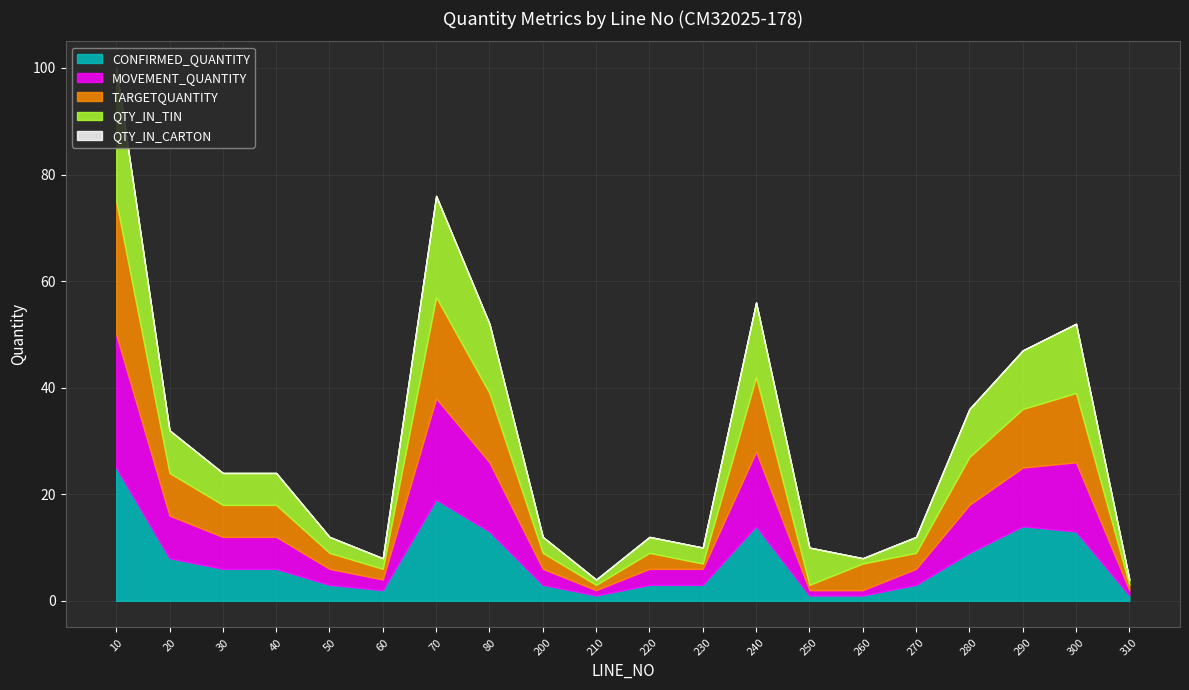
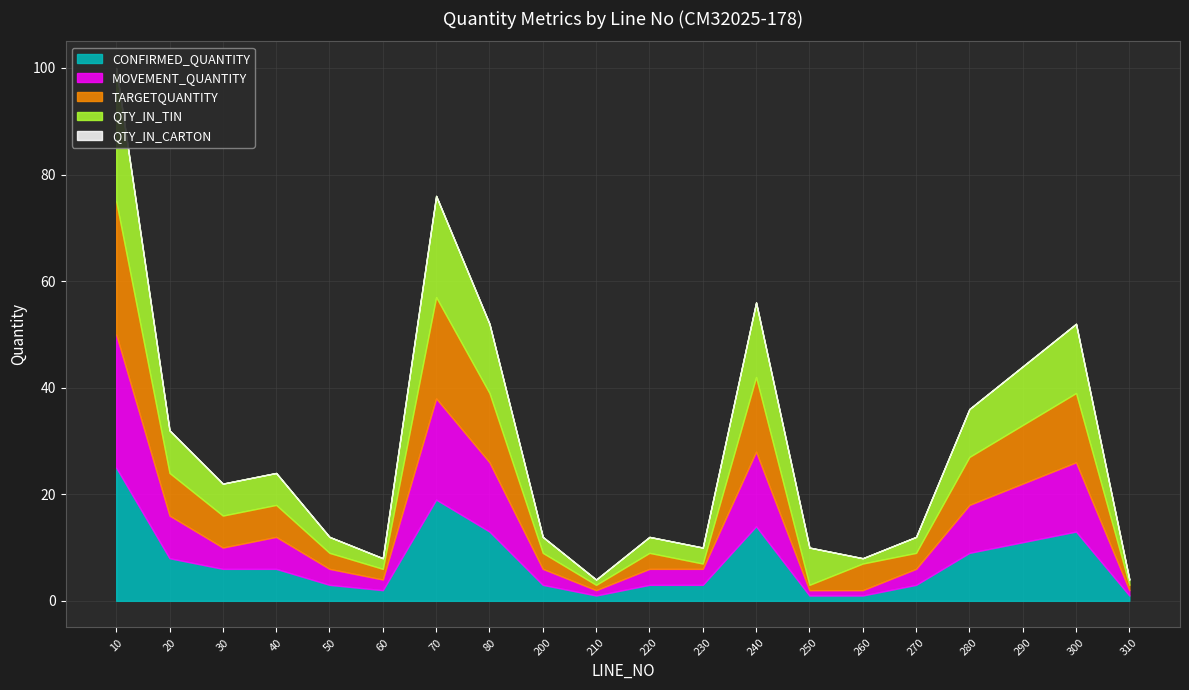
  {
    "CONFIRMED_QUANTITY": {
      "10": 25,
      "20": 8,
      "30": 6,
      "40": 6,
      "50": 3,
      "60": 2,
      "70": 19,
      "80": 13,
      "200": 3,
      "210": 1,
      "220": 3,
      "230": 3,
      "240": 14,
      "250": 1,
      "260": 1,
      "270": 3,
      "280": 9,
-     "290": 14,
+     "290": 11,
      "300": 13,
      "310": 1
    },
    "MOVEMENT_QUANTITY": {
      "10": 25,
      "20": 8,
-     "30": 6,
+     "30": 4,
      "40": 6,
      "50": 3,
      "60": 2,
      "70": 19,
      "80": 13,
      "200": 3,
      "210": 1,
      "220": 3,
      "230": 3,
      "240": 14,
      "250": 1,
      "260": 1,
      "270": 3,
      "280": 9,
      "290": 11,
      "300": 13,
      "310": 1
    },
    "TARGETQUANTITY": {
      "10": 25,
      "20": 8,
      "30": 6,
      "40": 6,
      "50": 3,
      "60": 2,
      "70": 19,
      "80": 13,
      "200": 3,
      "210": 1,
      "220": 3,
      "230": 1,
      "240": 14,
      "250": 1,
      "260": 5,
      "270": 3,
      "280": 9,
      "290": 11,
      "300": 13,
      "310": 1
    }
  }
